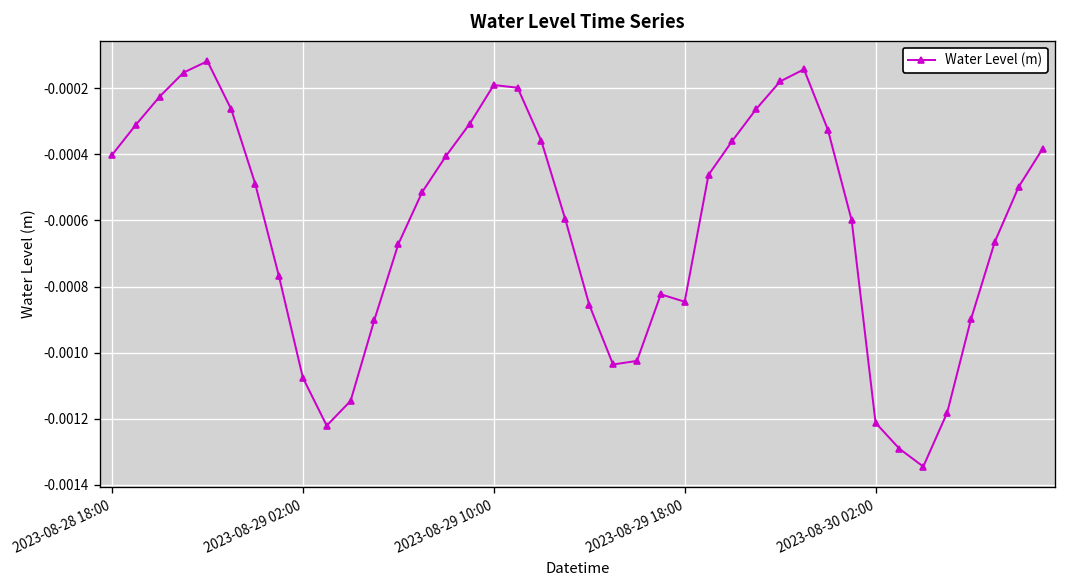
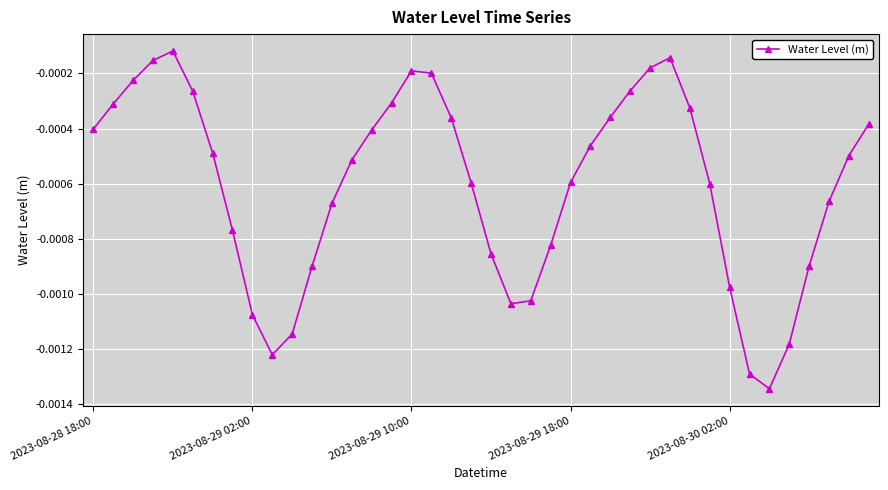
  {
    "2023-08-28 18:00": -0.00040,
    "2023-08-29 02:00": -0.00108,
    "2023-08-29 10:00": -0.00019,
-   "2023-08-29 18:00": -0.00085,
-   "2023-08-30 02:00": -0.00121
+   "2023-08-29 18:00": -0.00060,
+   "2023-08-30 02:00": -0.00098
  }
